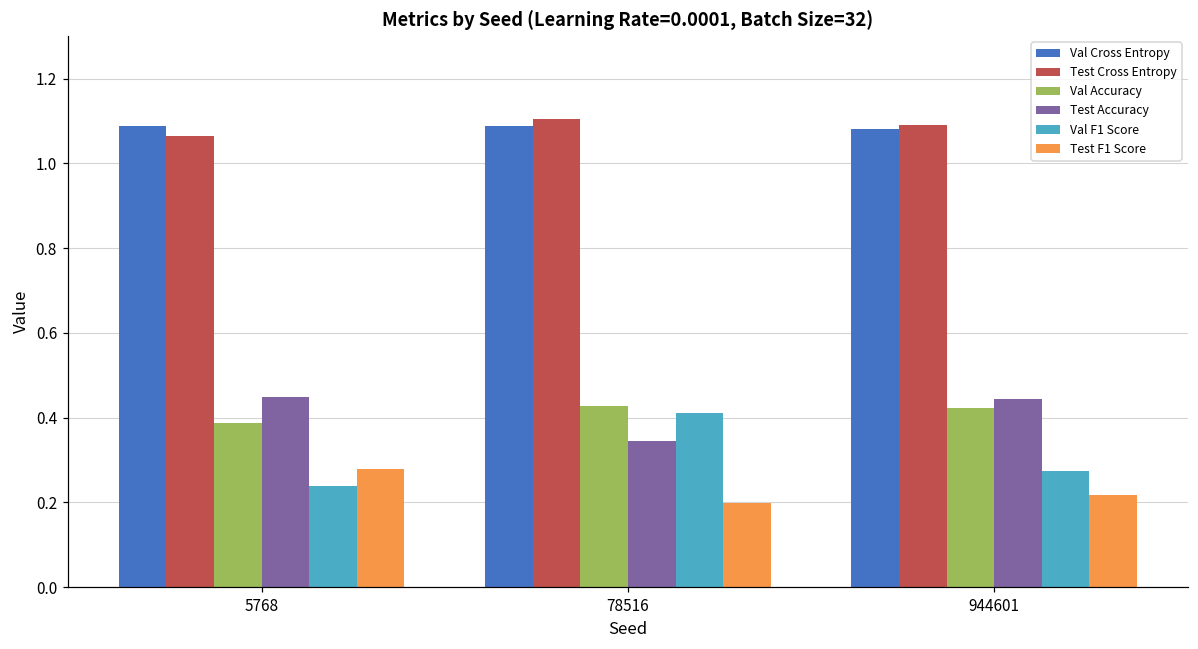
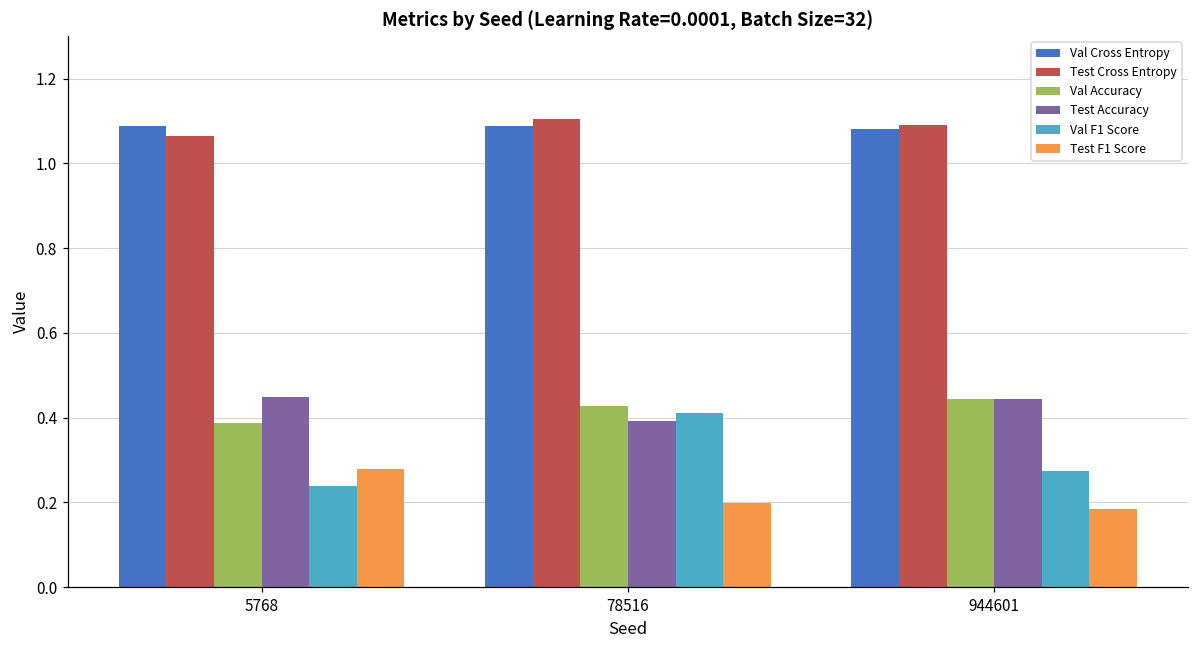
  {
    "Test Cross Entropy": {
      "5768": 1.06,
      "78516": 1.10,
      "944601": 1.09
    },
    "Val Accuracy": {
      "5768": 0.39,
      "78516": 0.43,
-     "944601": 0.42
+     "944601": 0.44
    },
    "Test Accuracy": {
      "5768": 0.45,
-     "78516": 0.34,
+     "78516": 0.39,
      "944601": 0.44
    },
    "Test F1 Score": {
      "5768": 0.28,
      "78516": 0.20,
-     "944601": 0.22
+     "944601": 0.19
    }
  }
